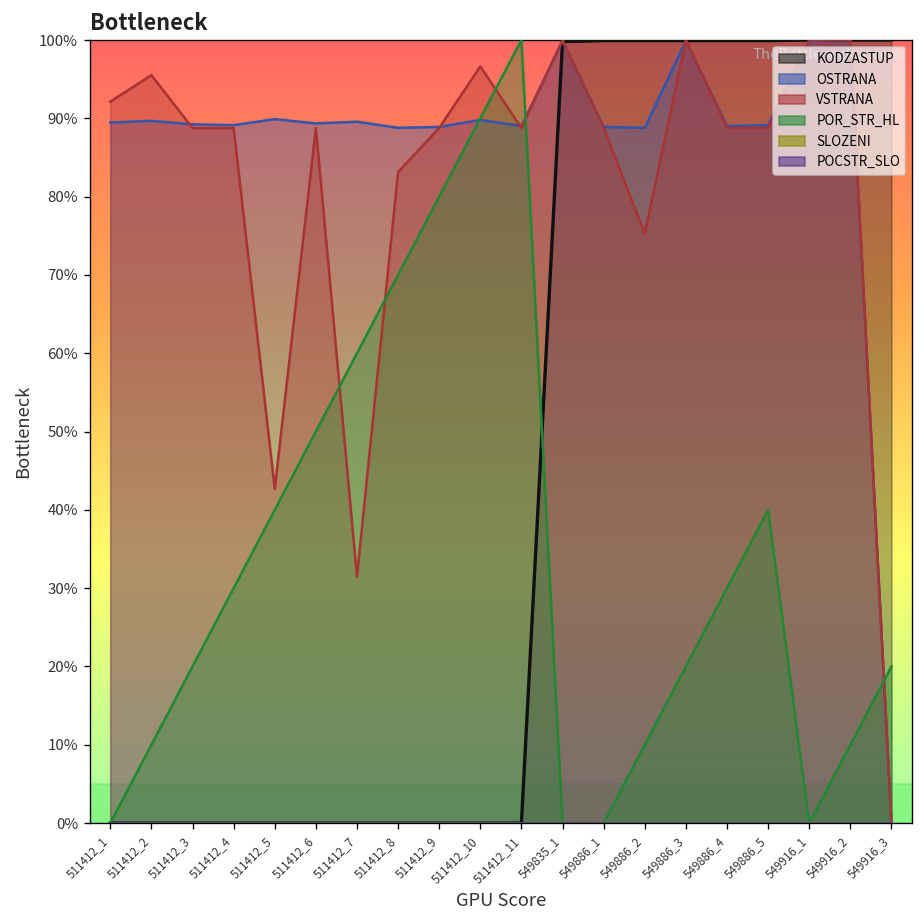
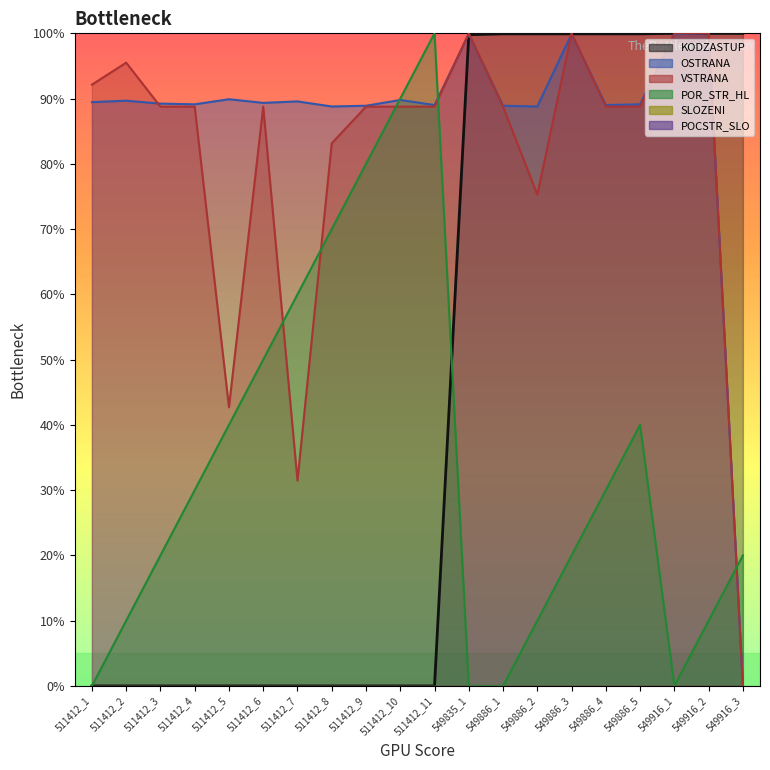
  {
    "VSTRANA": {
      "511412_1": "92%",
      "511412_2": "96%",
      "511412_3": "89%",
      "511412_5": "43%",
      "511412_6": "89%",
      "511412_7": "31%",
      "511412_8": "83%",
-     "511412_10": "97%",
+     "511412_10": "89%",
      "549886_2": "75%"
    }
  }
